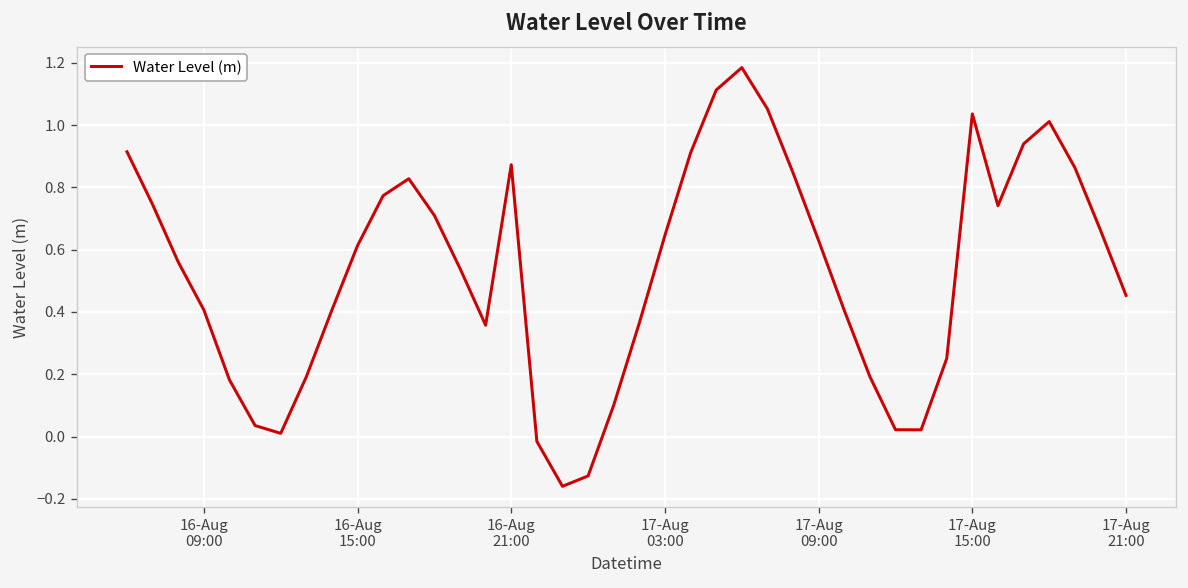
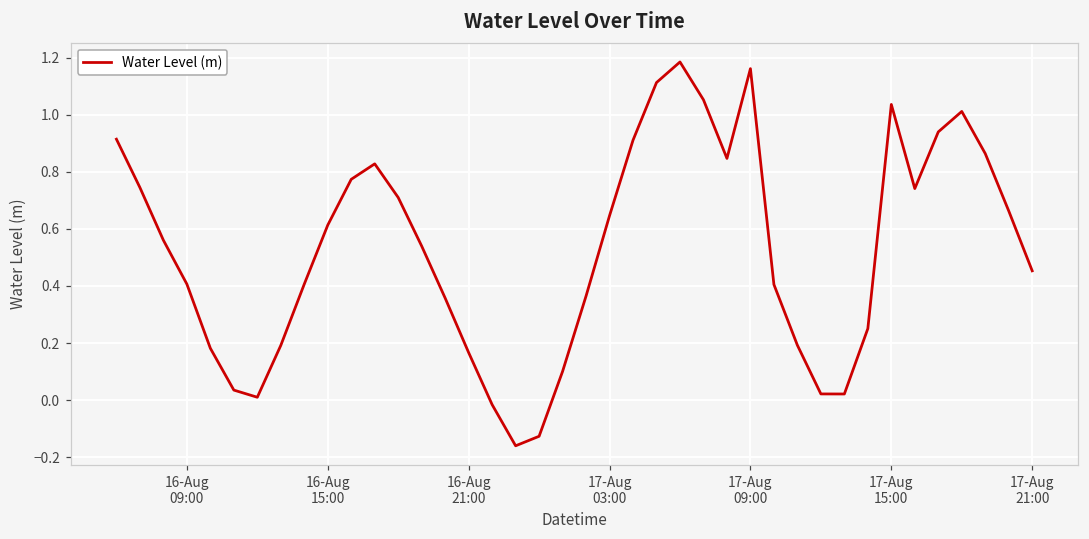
  {
    "16-Aug 09:00": 0.41,
    "16-Aug 15:00": 0.61,
-   "16-Aug 21:00": 0.87,
+   "16-Aug 21:00": 0.17,
    "17-Aug 03:00": 0.65,
-   "17-Aug 09:00": 0.63,
+   "17-Aug 09:00": 1.16,
    "17-Aug 15:00": 1.04,
    "17-Aug 21:00": 0.45
  }
